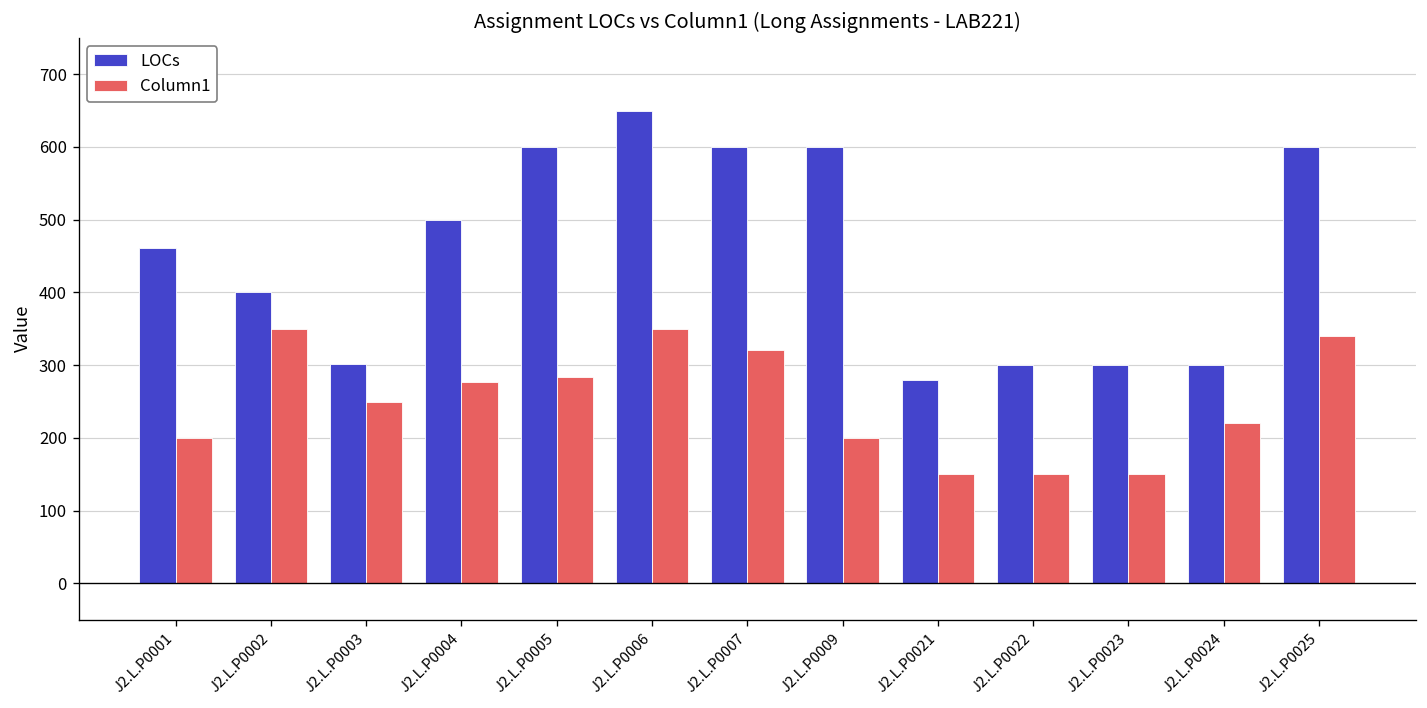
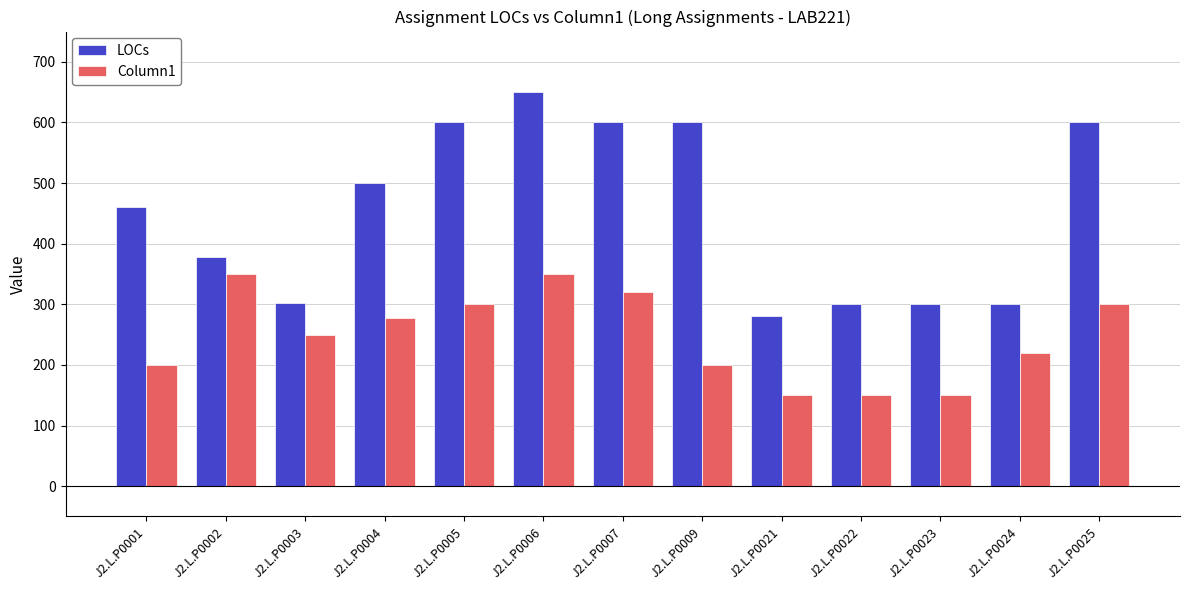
  {
    "LOCs": {
      "J2.L.P0001": 460,
-     "J2.L.P0002": 400,
+     "J2.L.P0002": 380,
      "J2.L.P0003": 300,
      "J2.L.P0004": 500,
      "J2.L.P0005": 600,
      "J2.L.P0006": 650,
      "J2.L.P0007": 600,
      "J2.L.P0009": 600,
      "J2.L.P0021": 280,
      "J2.L.P0022": 300,
      "J2.L.P0023": 300,
      "J2.L.P0024": 300,
      "J2.L.P0025": 600
    },
    "Column1": {
      "J2.L.P0001": 200,
      "J2.L.P0002": 350,
      "J2.L.P0003": 250,
      "J2.L.P0004": 280,
-     "J2.L.P0005": 280,
+     "J2.L.P0005": 300,
      "J2.L.P0006": 350,
      "J2.L.P0007": 320,
      "J2.L.P0009": 200,
      "J2.L.P0021": 150,
      "J2.L.P0022": 150,
      "J2.L.P0023": 150,
      "J2.L.P0024": 220,
-     "J2.L.P0025": 340
+     "J2.L.P0025": 300
    }
  }
